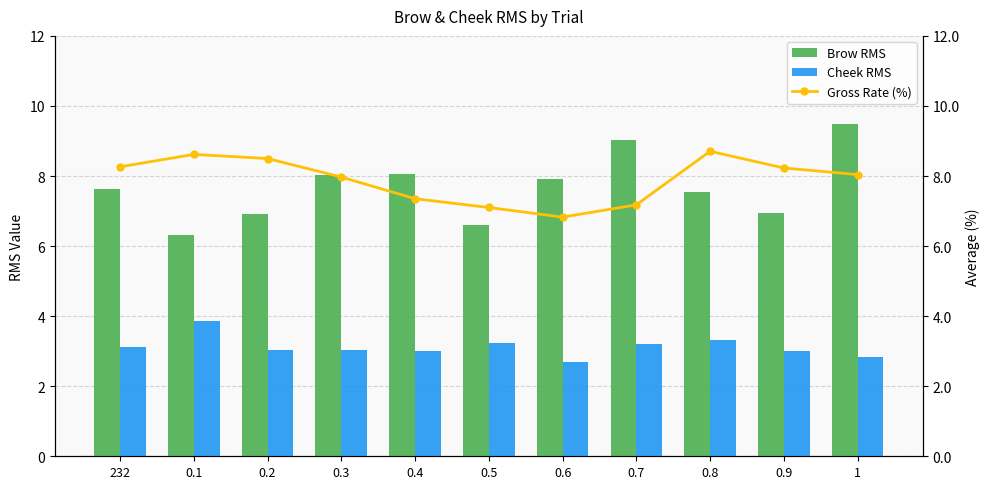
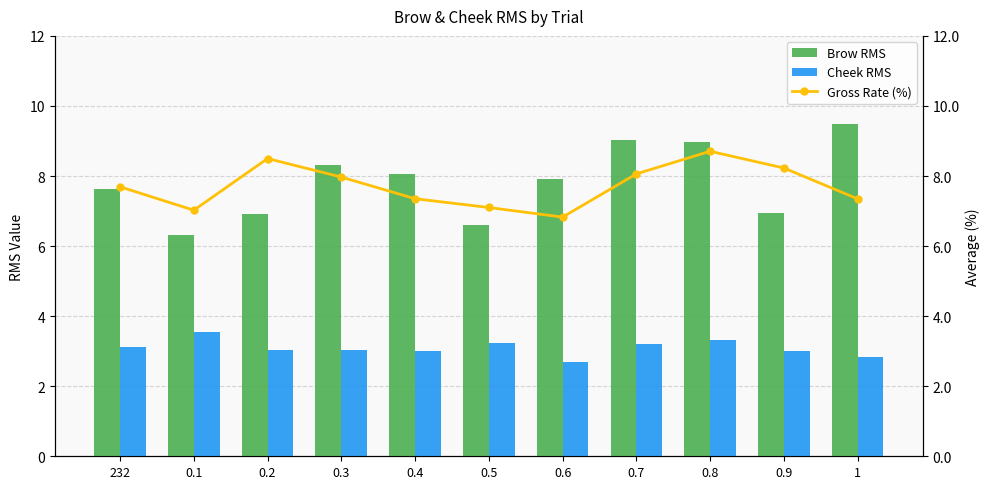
  {
    "Brow RMS": {
      "232": 7.6,
      "0.1": 6.3,
      "0.2": 6.9,
-     "0.3": 8.0,
+     "0.3": 8.3,
      "0.4": 8.0,
      "0.5": 6.6,
      "0.6": 7.9,
      "0.7": 9.0,
-     "0.8": 7.6,
+     "0.8": 9.0,
      "0.9": 6.9,
      "1": 9.5
    },
    "Cheek RMS": {
      "232": 3.1,
-     "0.1": 3.9,
+     "0.1": 3.5,
      "0.2": 3.0,
      "0.3": 3.0,
      "0.4": 3.0,
      "0.5": 3.2,
      "0.6": 2.7,
      "0.7": 3.2,
      "0.8": 3.3,
      "0.9": 3.0,
      "1": 2.8
    },
    "Gross Rate (%)": {
-     "232": 8.3,
-     "0.1": 8.6,
+     "232": 7.7,
+     "0.1": 7.0,
      "0.2": 8.5,
      "0.3": 8.0,
      "0.4": 7.4,
      "0.5": 7.1,
      "0.6": 6.8,
-     "0.7": 7.2,
+     "0.7": 8.1,
      "0.8": 8.7,
      "0.9": 8.2,
-     "1": 8.0
+     "1": 7.3
    }
  }
